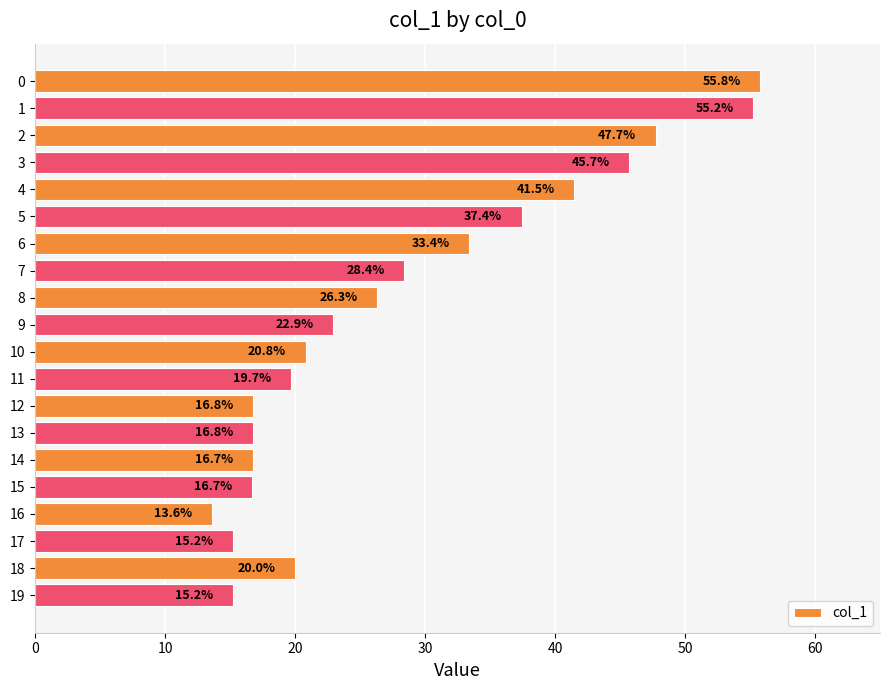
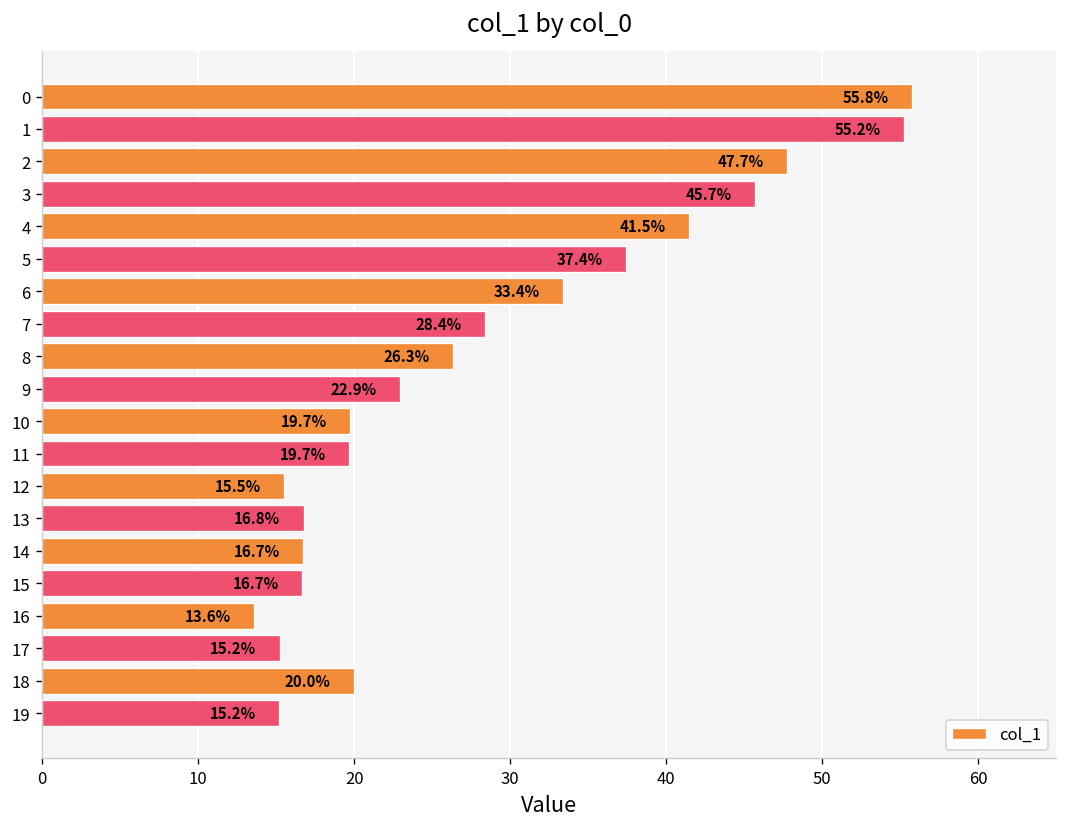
  {
    "0": "55.8%",
    "1": "55.2%",
    "2": "47.7%",
    "3": "45.7%",
    "4": "41.5%",
    "5": "37.4%",
    "6": "33.4%",
    "7": "28.4%",
    "8": "26.3%",
    "9": "22.9%",
-   "10": "20.8%",
+   "10": "19.7%",
    "11": "19.7%",
-   "12": "16.8%",
+   "12": "15.5%",
    "13": "16.8%",
    "14": "16.7%",
    "15": "16.7%",
    "16": "13.6%",
    "17": "15.2%",
    "18": "20.0%",
    "19": "15.2%"
  }
